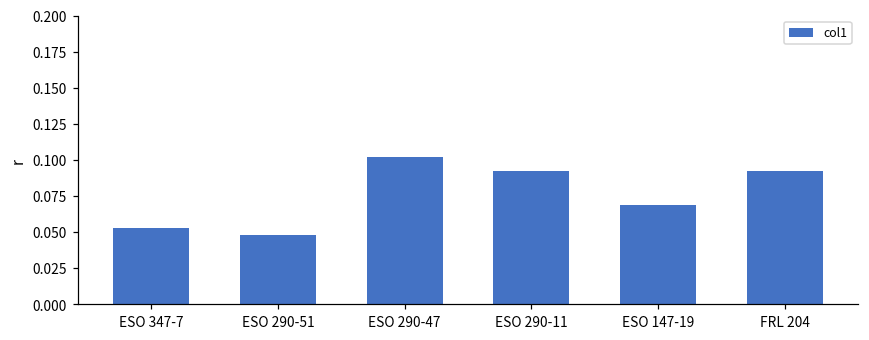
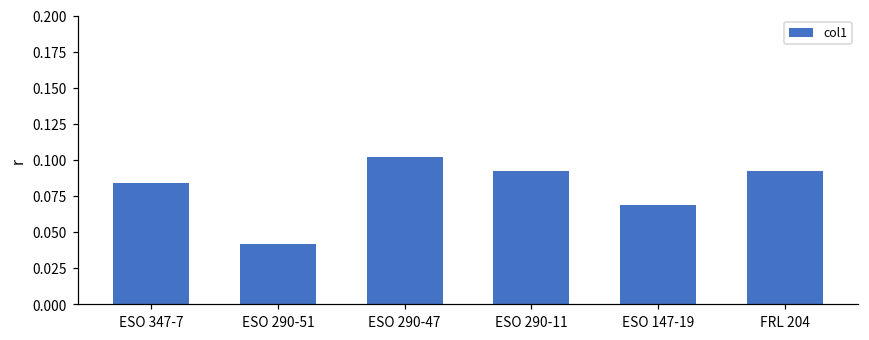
  {
-   "ESO 347-7": 0.053,
-   "ESO 290-51": 0.048,
+   "ESO 347-7": 0.084,
+   "ESO 290-51": 0.042,
    "ESO 290-47": 0.102,
    "ESO 290-11": 0.092,
    "ESO 147-19": 0.068,
    "FRL 204": 0.093
  }
